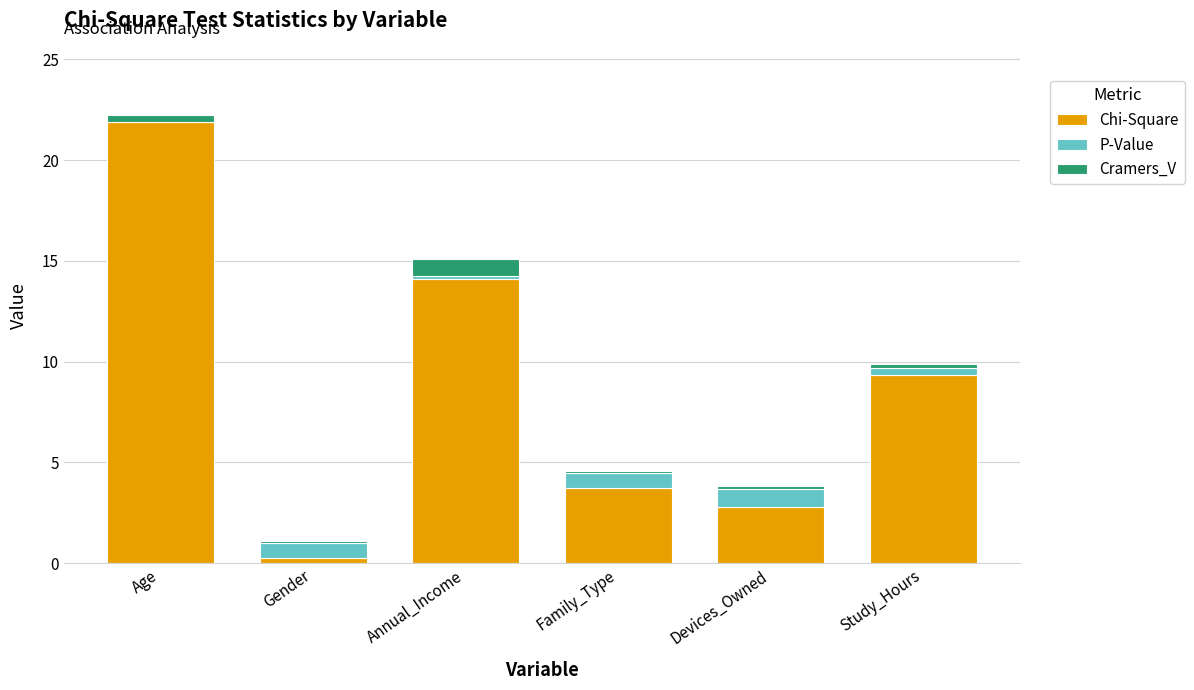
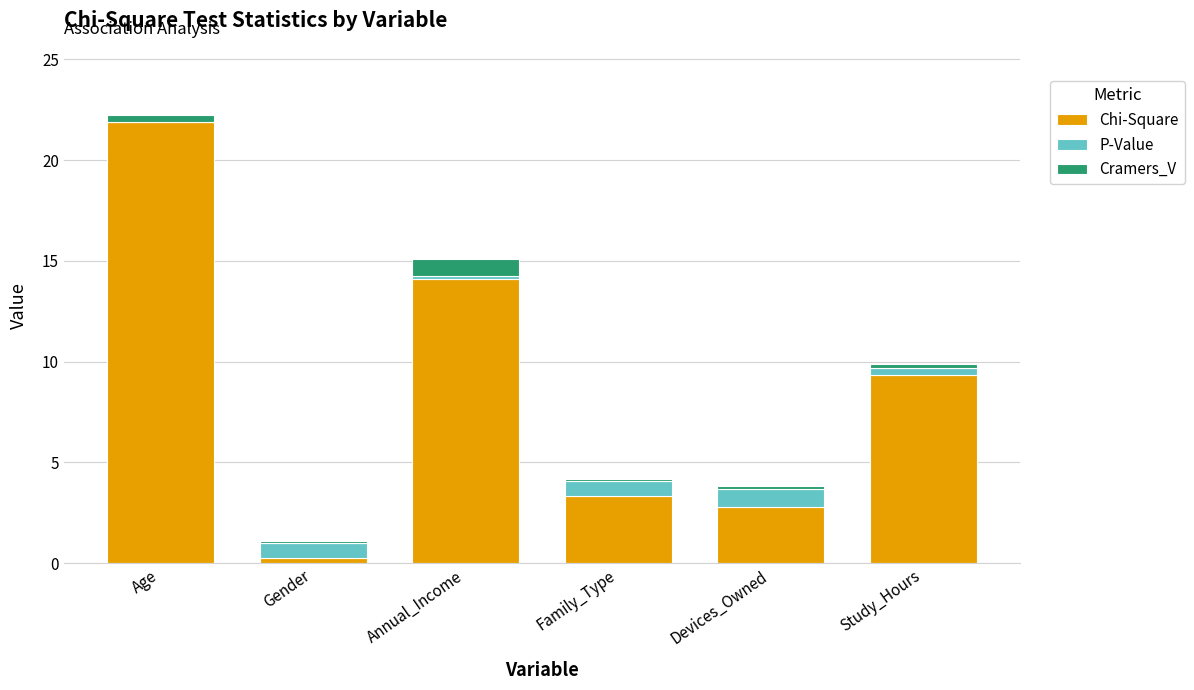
  {
    "Chi-Square": {
      "Age": 21.9,
      "Gender": 0.3,
      "Annual_Income": 14.1,
-     "Family_Type": 3.7,
+     "Family_Type": 3.3,
      "Devices_Owned": 2.8,
      "Study_Hours": 9.4
    },
    "P-Value": {
      "Gender": 0.7,
      "Family_Type": 0.7,
      "Devices_Owned": 0.9,
      "Study_Hours": 0.3
    },
    "Cramers_V": {
      "Age": 0.3,
      "Annual_Income": 0.8,
      "Family_Type": 0.1,
      "Study_Hours": 0.2
    }
  }
